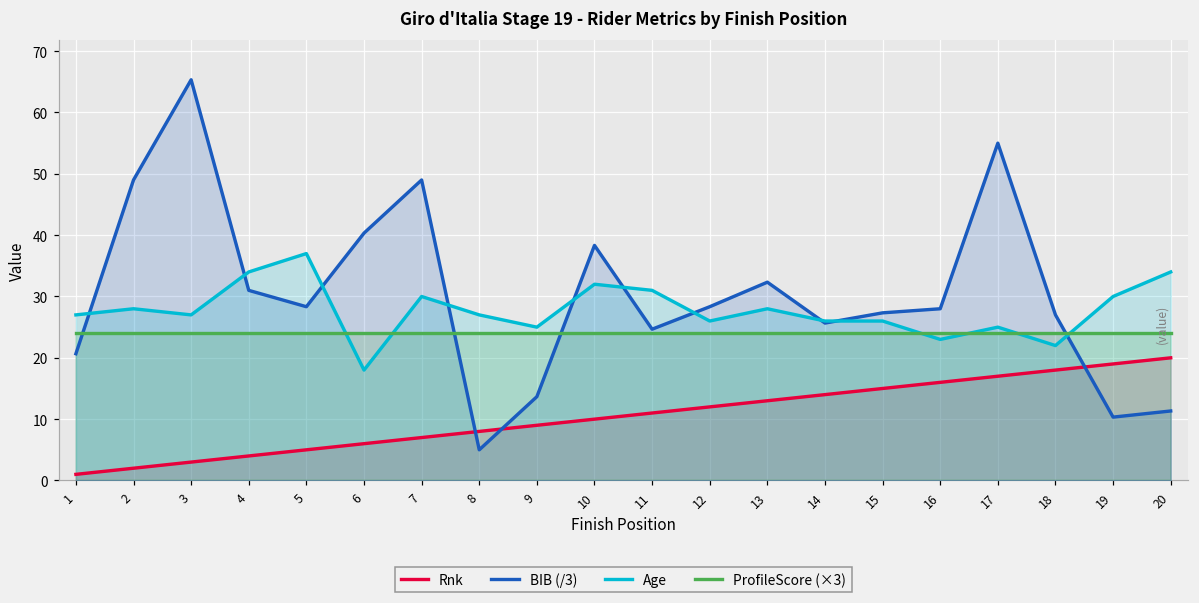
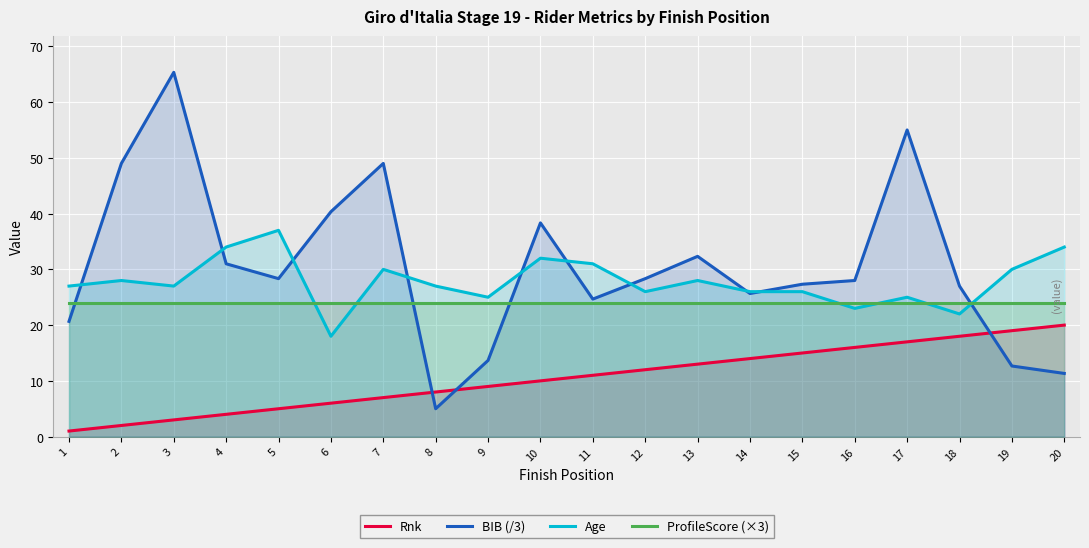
  {
    "Rnk": {
      "1": 1,
      "2": 2,
      "3": 3,
      "4": 4,
      "5": 5,
      "6": 6,
      "7": 7,
      "8": 8,
      "9": 9,
      "10": 10,
      "11": 11,
      "12": 12,
      "13": 13,
      "14": 14,
      "15": 15,
      "16": 16,
      "17": 17,
      "18": 18,
      "19": 19,
      "20": 20
    },
    "BIB (/3)": {
      "1": 21,
      "2": 49,
      "3": 65,
      "4": 31,
      "5": 28,
      "6": 40,
      "7": 49,
      "8": 5,
      "9": 14,
      "10": 38,
      "11": 25,
      "12": 28,
      "13": 32,
      "15": 27,
      "16": 28,
      "17": 55,
      "18": 27,
-     "19": 10,
+     "19": 13,
      "20": 11
    },
    "Age": {
      "1": 27,
      "2": 28,
      "3": 27,
      "4": 34,
      "5": 37,
      "6": 18,
      "7": 30,
      "8": 27,
      "9": 25,
      "10": 32,
      "11": 31,
      "12": 26,
      "13": 28,
      "15": 26,
      "16": 23,
      "17": 25,
      "18": 22,
      "19": 30,
      "20": 34
    },
    "ProfileScore (×3)": {
      "1": 24,
      "2": 24,
      "3": 24,
      "4": 24,
      "5": 24,
      "6": 24,
      "7": 24,
      "8": 24,
      "9": 24,
      "10": 24,
      "11": 24,
      "12": 24,
      "13": 24,
      "14": 24,
      "15": 24,
      "16": 24,
      "17": 24,
      "18": 24,
      "19": 24,
      "20": 24
    }
  }
